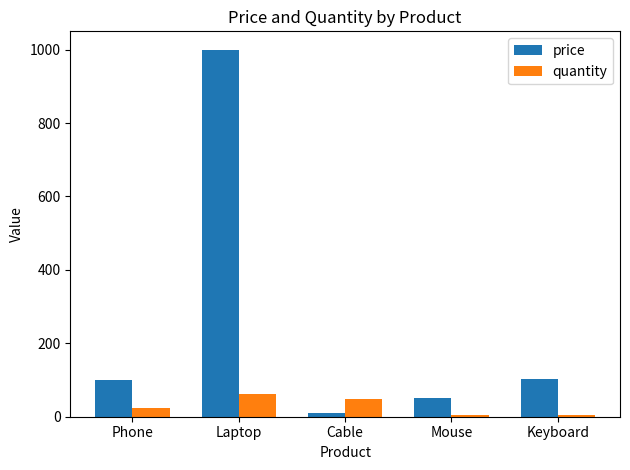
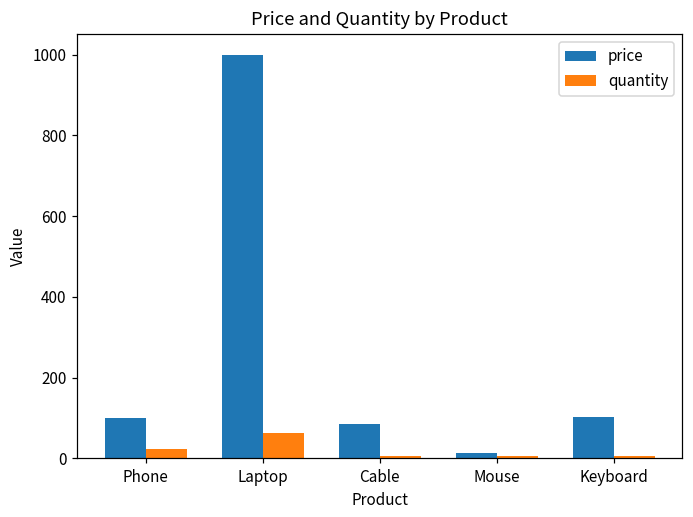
  {
    "price": {
      "Phone": 100,
      "Laptop": 1000,
-     "Cable": 10,
-     "Mouse": 50,
+     "Cable": 80,
+     "Mouse": 10,
      "Keyboard": 100
    },
    "quantity": {
      "Phone": 20,
      "Laptop": 60,
-     "Cable": 50
+     "Cable": 10
    }
  }
